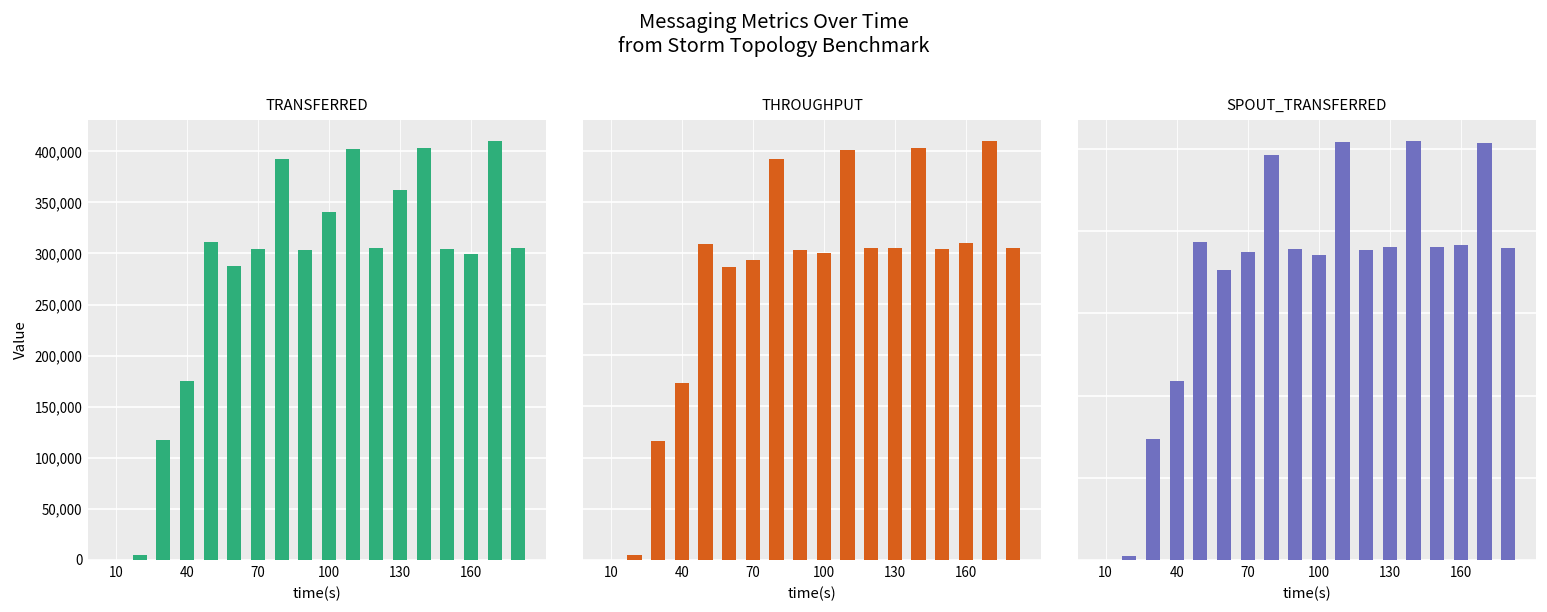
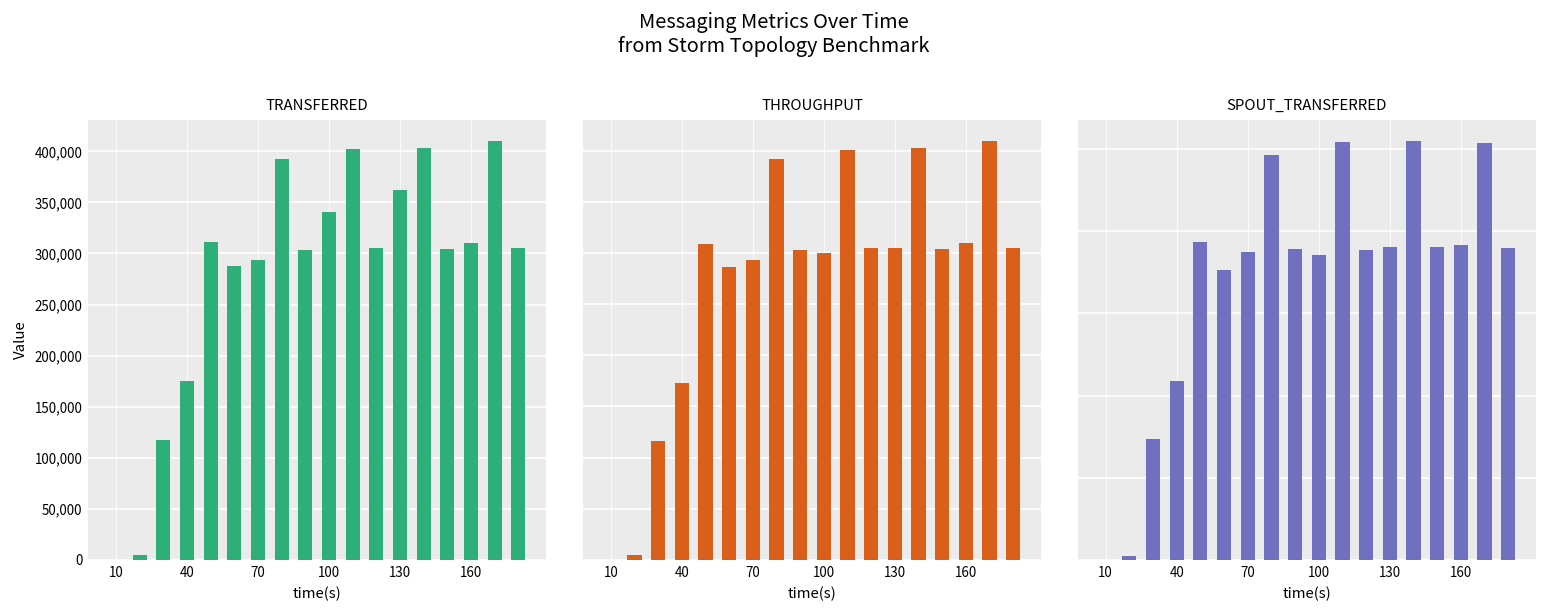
  {
    "TRANSFERRED": {
      "10": "0",
      "40": "180,000",
-     "70": "300,000",
+     "70": "290,000",
      "100": "340,000",
      "130": "360,000",
-     "160": "300,000"
+     "160": "310,000"
    }
  }
